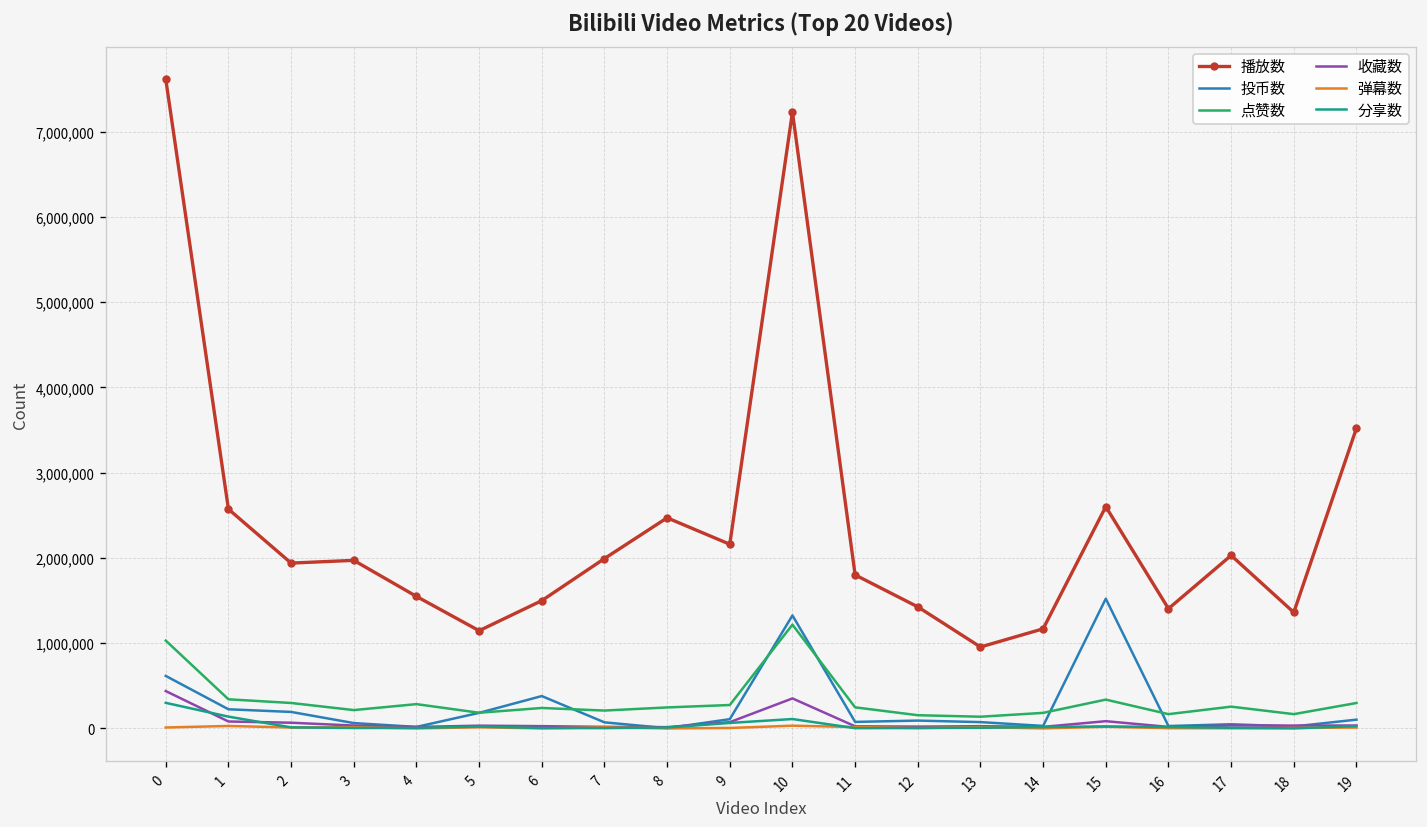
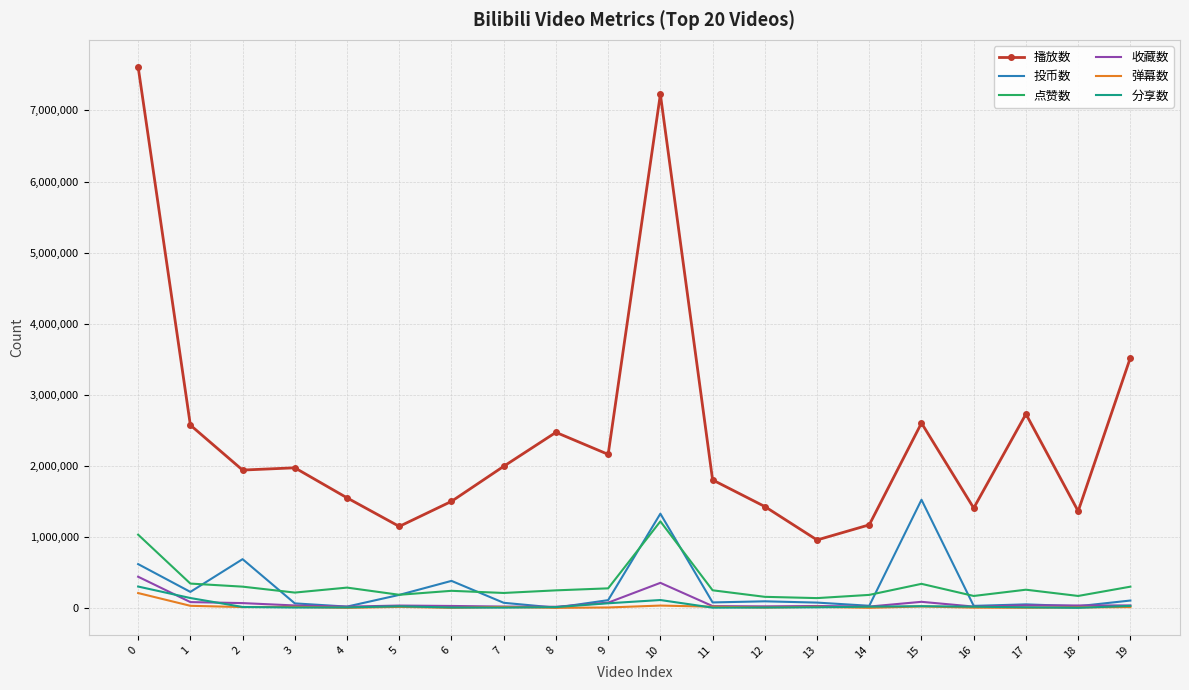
  {
    "播放数": {
      "0": "7,600,000",
      "1": "2,600,000",
      "2": "1,900,000",
      "3": "2,000,000",
      "4": "1,500,000",
      "5": "1,100,000",
      "6": "1,500,000",
      "7": "2,000,000",
      "8": "2,500,000",
      "9": "2,200,000",
      "10": "7,200,000",
      "11": "1,800,000",
      "12": "1,400,000",
      "13": "1,000,000",
      "14": "1,200,000",
      "15": "2,600,000",
      "16": "1,400,000",
-     "17": "2,000,000",
+     "17": "2,700,000",
      "18": "1,400,000",
      "19": "3,500,000"
    },
    "投币数": {
      "0": "600,000",
      "1": "200,000",
-     "2": "200,000",
+     "2": "700,000",
      "6": "400,000",
      "7": "100,000",
      "9": "100,000",
      "10": "1,300,000",
      "11": "100,000",
      "12": "100,000",
      "13": "100,000",
      "15": "1,500,000",
      "19": "100,000"
    },
    "收藏数": {
      "0": "400,000",
      "1": "100,000",
      "2": "100,000",
      "10": "400,000",
      "15": "100,000"
    },
    "弹幕数": {
-     "0": "0",
+     "0": "200,000",
      "1": "0",
      "9": "0",
      "10": "0"
    }
  }
